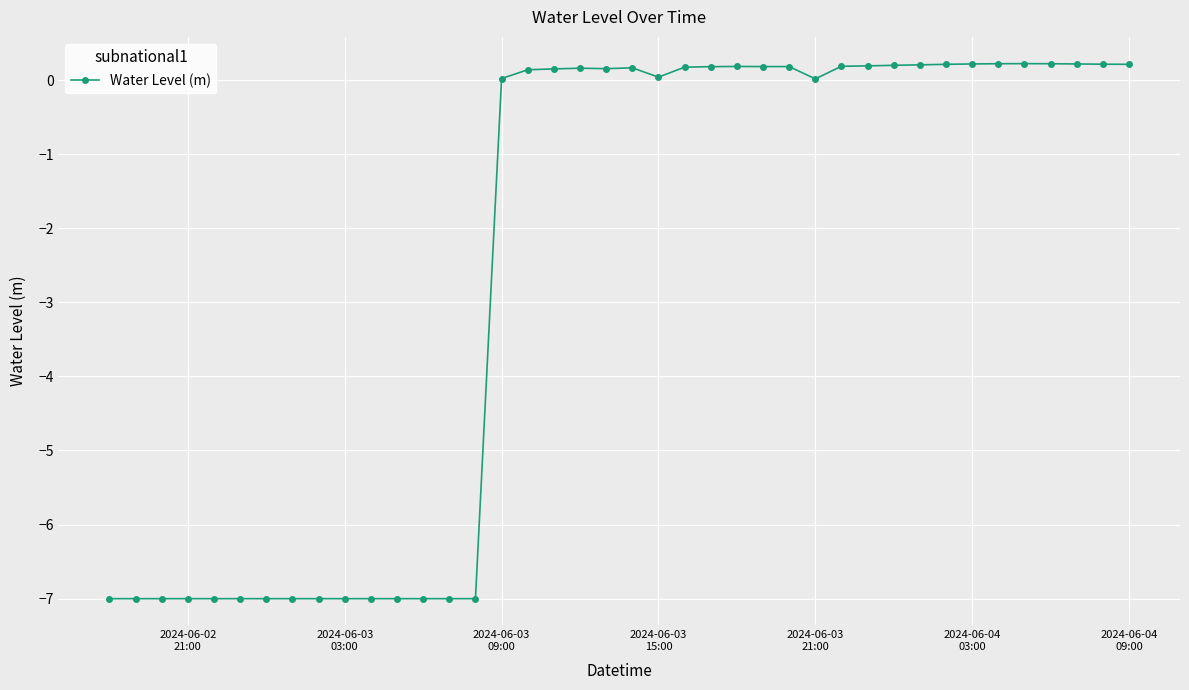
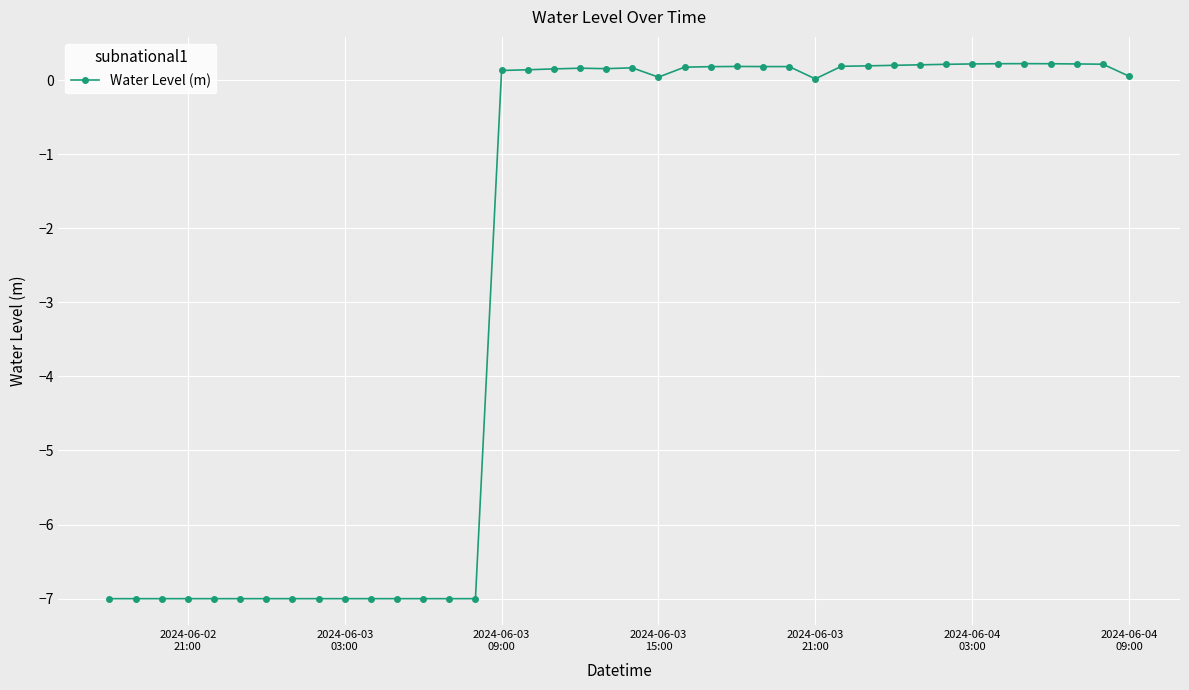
  {
    "2024-06-02 21:00": -7.0,
    "2024-06-03 03:00": -7.0,
-   "2024-06-03 09:00": 0.0,
+   "2024-06-03 09:00": 0.1,
    "2024-06-03 15:00": 0.0,
    "2024-06-03 21:00": 0.0,
    "2024-06-04 03:00": 0.2,
-   "2024-06-04 09:00": 0.2
+   "2024-06-04 09:00": 0.1
  }
